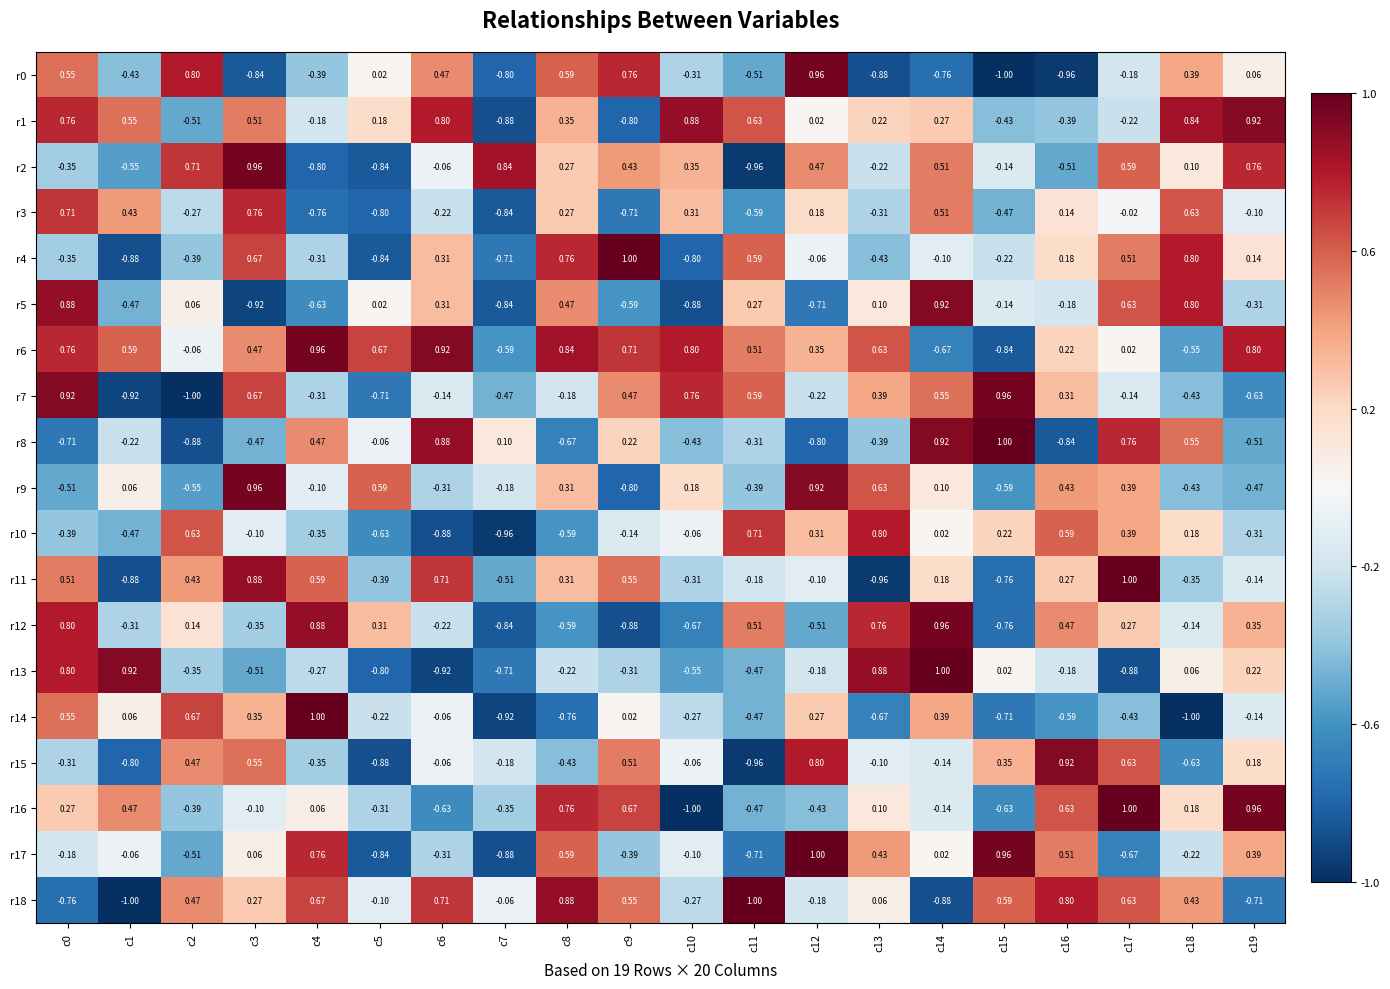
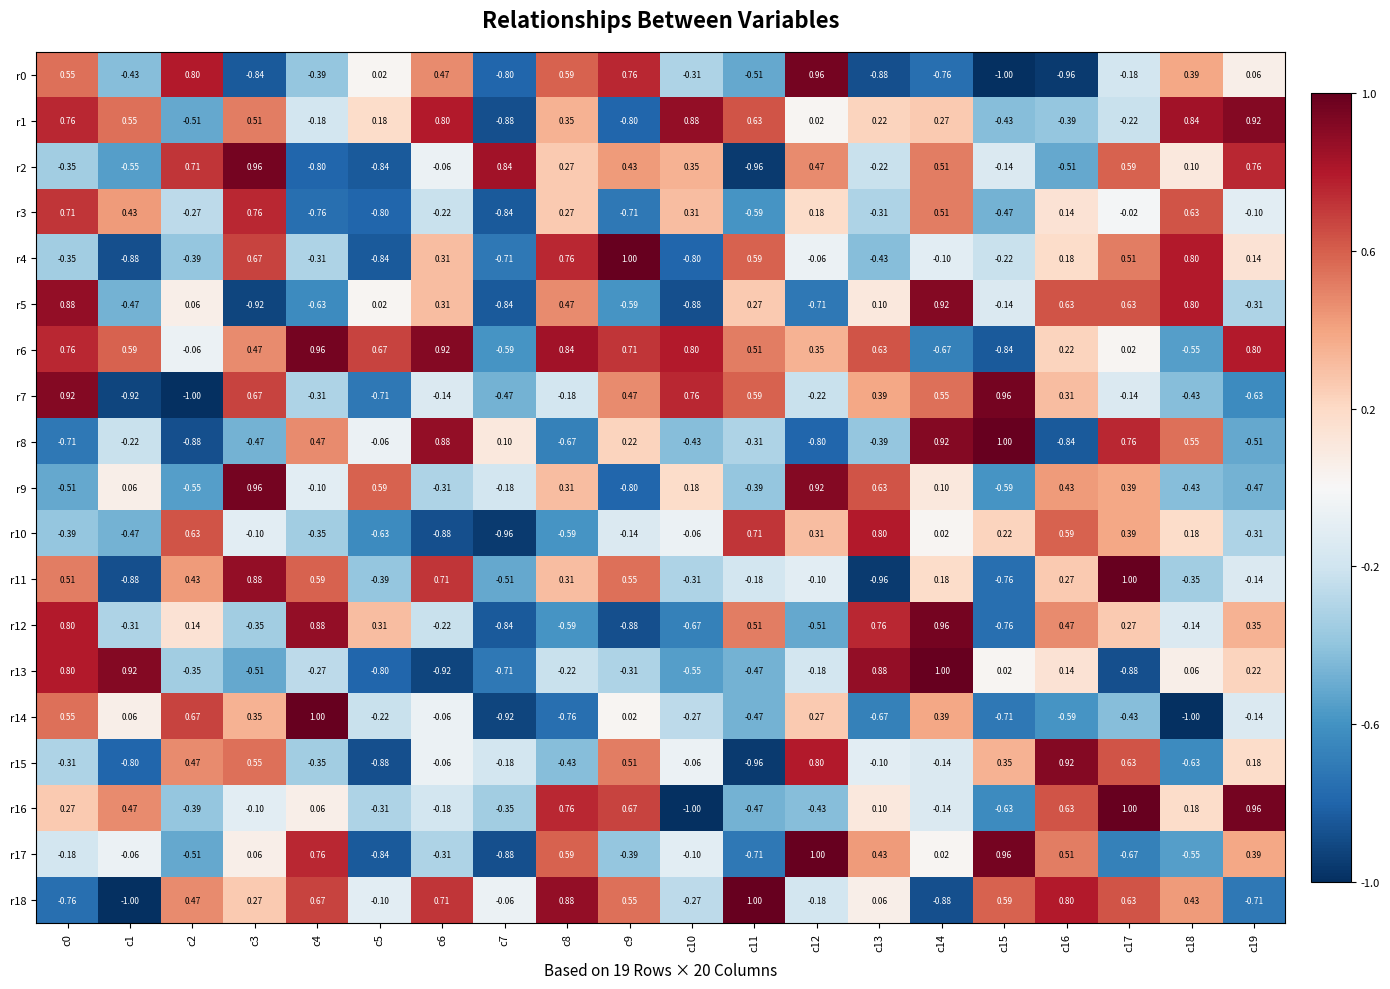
  {
    "r5": {
      "c0": 0.88,
      "c1": -0.47,
      "c2": 0.06,
      "c3": -0.92,
      "c4": -0.63,
      "c5": 0.02,
      "c6": 0.31,
      "c7": -0.84,
      "c8": 0.47,
      "c9": -0.59,
      "c10": -0.88,
      "c11": 0.27,
      "c12": -0.71,
      "c13": 0.10,
      "c14": 0.92,
      "c15": -0.14,
-     "c16": -0.18,
+     "c16": 0.63,
      "c17": 0.63,
      "c18": 0.80,
      "c19": -0.31
    },
    "r13": {
      "c0": 0.80,
      "c1": 0.92,
      "c2": -0.35,
      "c3": -0.51,
      "c4": -0.27,
      "c5": -0.80,
      "c6": -0.92,
      "c7": -0.71,
      "c8": -0.22,
      "c9": -0.31,
      "c10": -0.55,
      "c11": -0.47,
      "c12": -0.18,
      "c13": 0.88,
      "c14": 1.00,
      "c15": 0.02,
-     "c16": -0.18,
+     "c16": 0.14,
      "c17": -0.88,
      "c18": 0.06,
      "c19": 0.22
    },
    "r16": {
      "c0": 0.27,
      "c1": 0.47,
      "c2": -0.39,
      "c3": -0.10,
      "c4": 0.06,
      "c5": -0.31,
-     "c6": -0.63,
+     "c6": -0.18,
      "c7": -0.35,
      "c8": 0.76,
      "c9": 0.67,
      "c10": -1.00,
      "c11": -0.47,
      "c12": -0.43,
      "c13": 0.10,
      "c14": -0.14,
      "c15": -0.63,
      "c16": 0.63,
      "c17": 1.00,
      "c18": 0.18,
      "c19": 0.96
    },
    "r17": {
      "c0": -0.18,
      "c1": -0.06,
      "c2": -0.51,
      "c3": 0.06,
      "c4": 0.76,
      "c5": -0.84,
      "c6": -0.31,
      "c7": -0.88,
      "c8": 0.59,
      "c9": -0.39,
      "c10": -0.10,
      "c11": -0.71,
      "c12": 1.00,
      "c13": 0.43,
      "c14": 0.02,
      "c15": 0.96,
      "c16": 0.51,
      "c17": -0.67,
-     "c18": -0.22,
+     "c18": -0.55,
      "c19": 0.39
    }
  }
